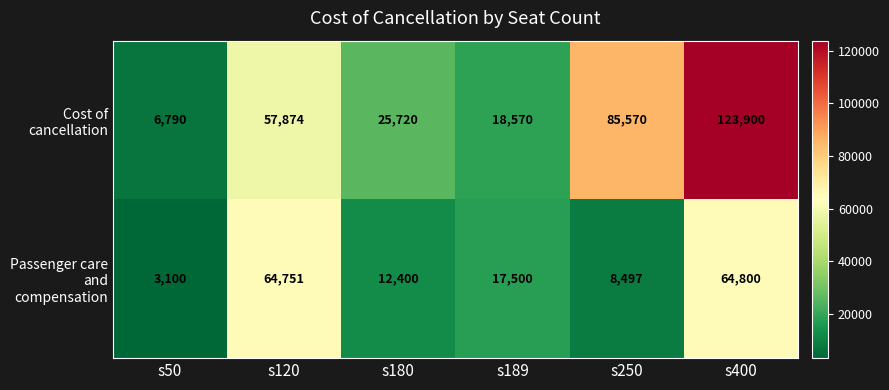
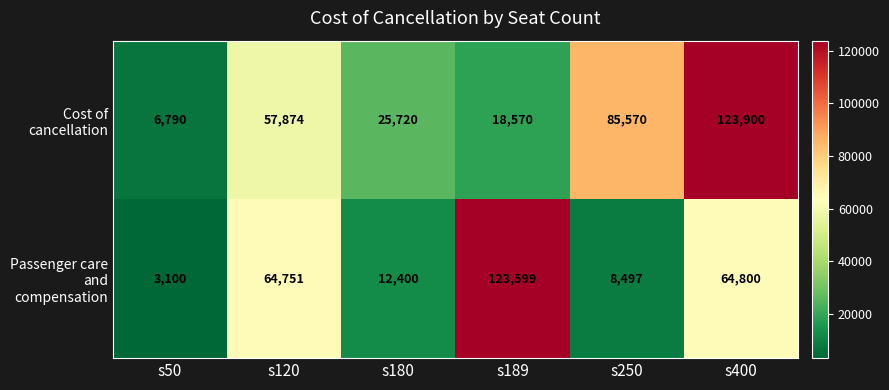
  {
    "Cost of cancellation": {
      "s50": "6,790",
      "s120": "57,874",
      "s180": "25,720",
      "s189": "18,570",
      "s250": "85,570",
      "s400": "123,900"
    },
    "Passenger care and compensation": {
      "s50": "3,100",
      "s120": "64,751",
      "s180": "12,400",
-     "s189": "17,500",
+     "s189": "123,599",
      "s250": "8,497",
      "s400": "64,800"
    }
  }
